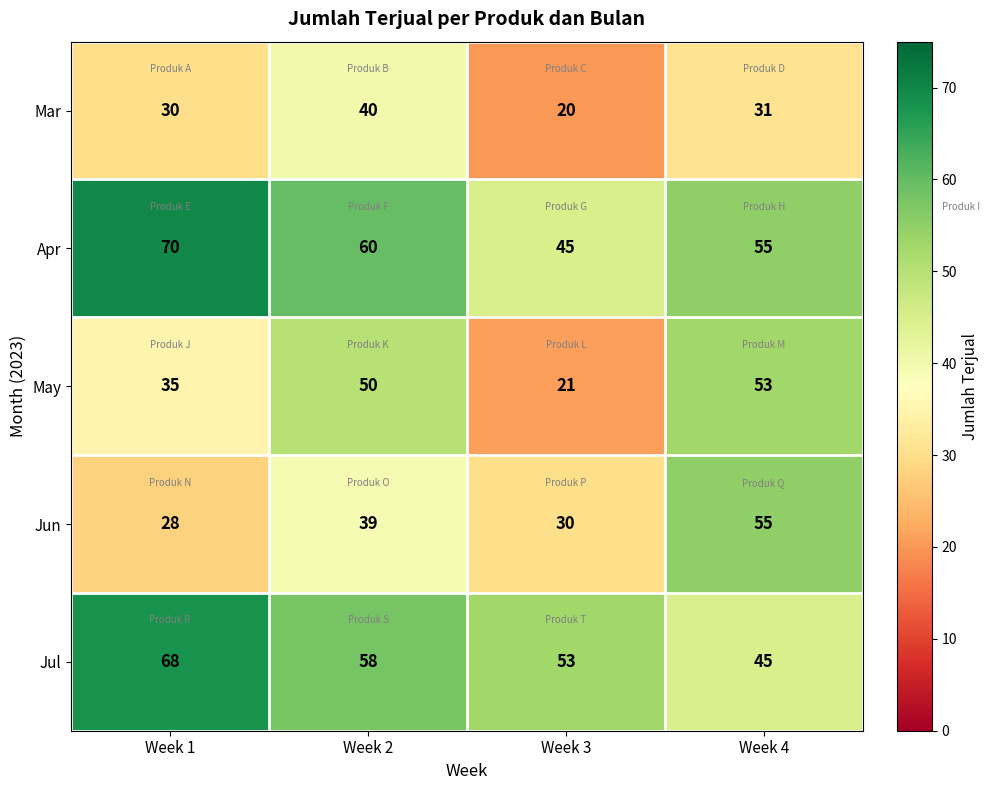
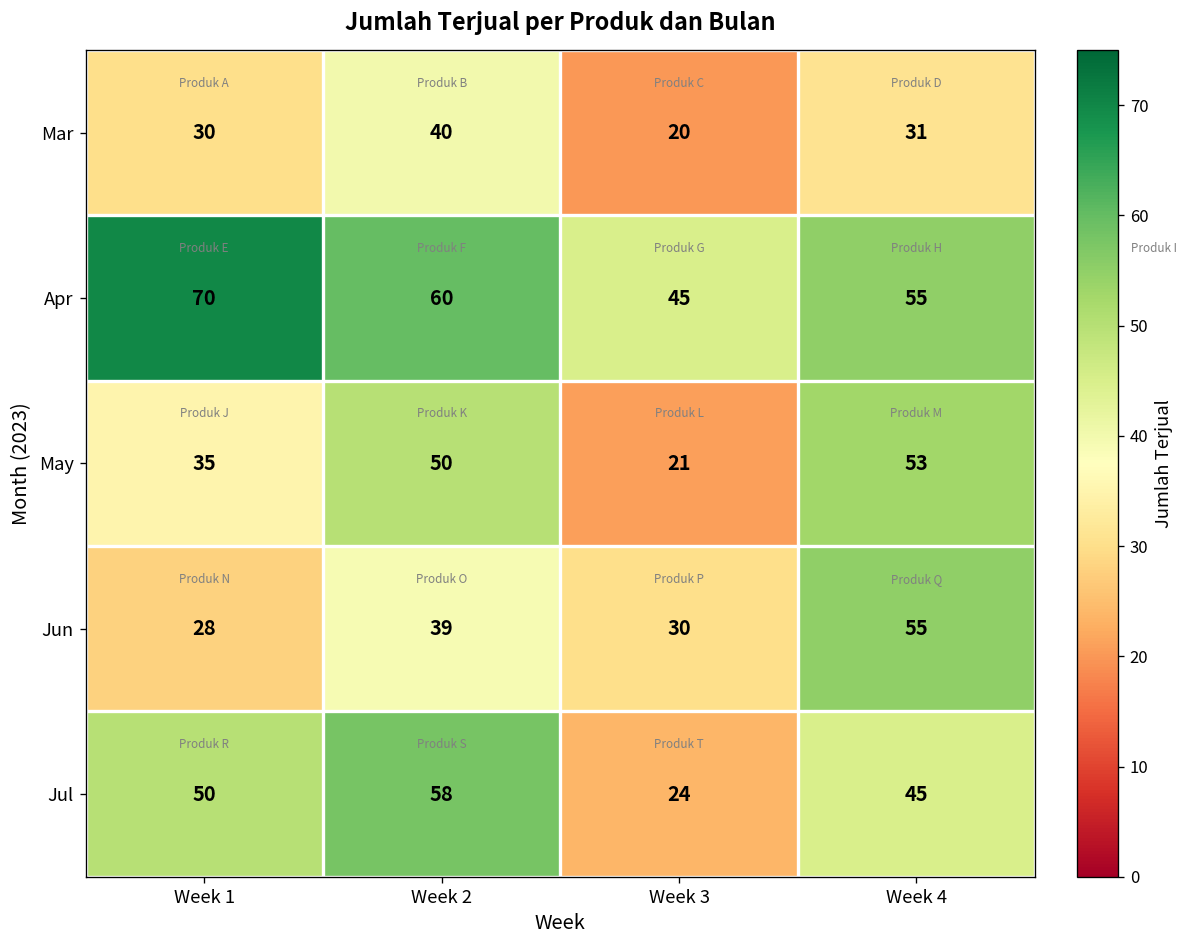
  {
    "Jul": {
-     "Week 1": 68,
-     "Week 3": 53,
+     "Week 1": 50,
+     "Week 3": 24,
      "Week 4": 45
    }
  }
